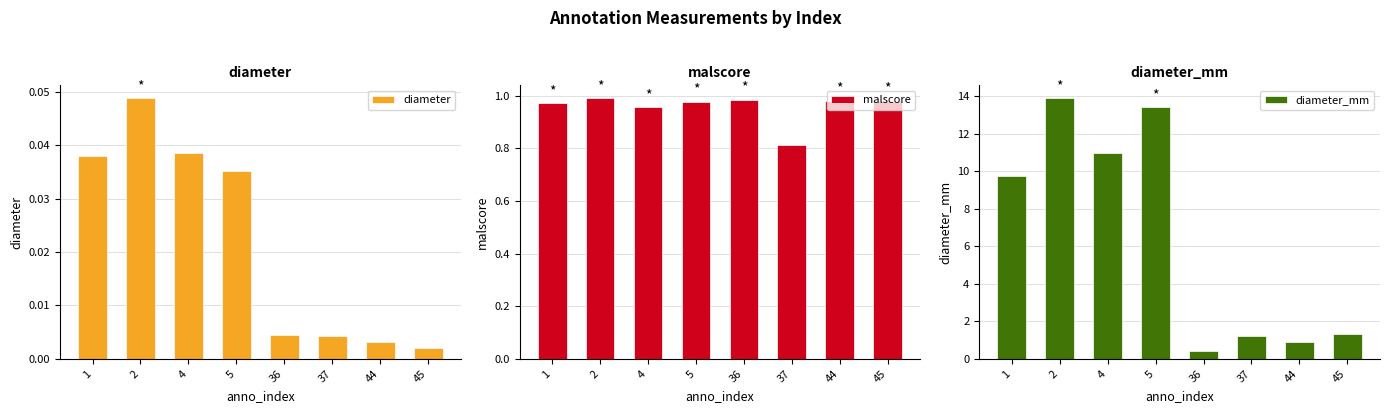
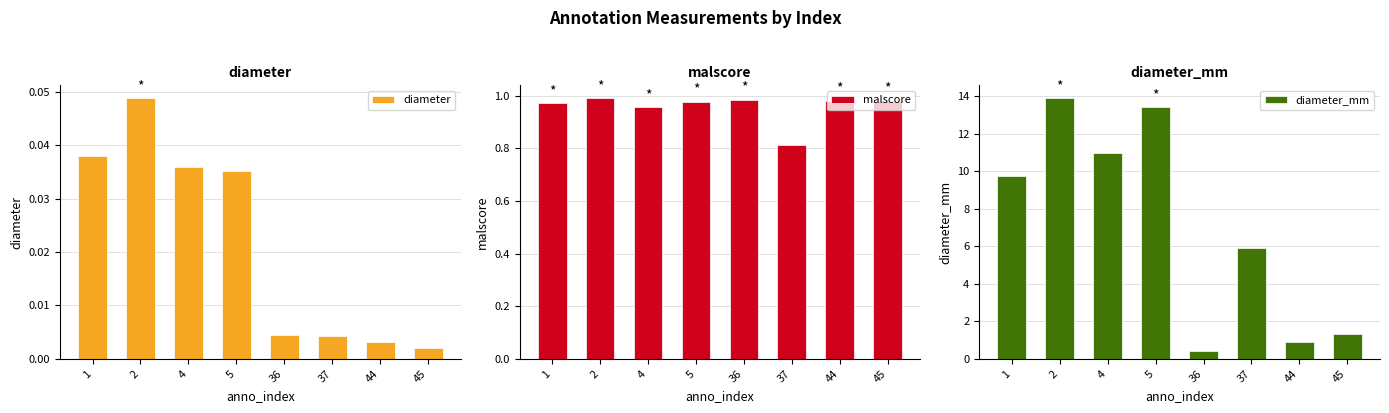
  {
    "diameter": {
      "1": 0.038,
      "2": 0.049,
-     "4": 0.039,
+     "4": 0.036,
      "5": 0.035,
      "36": 0.004,
      "37": 0.004,
      "44": 0.003,
      "45": 0.002
    },
    "malscore": {
      "1": 0.97,
      "2": 0.99,
      "4": 0.96,
      "5": 0.98,
      "36": 0.98,
      "37": 0.81
    },
    "diameter_mm": {
      "1": 9.8,
      "2": 13.9,
      "4": 11.0,
      "5": 13.4,
      "36": 0.4,
-     "37": 1.2,
+     "37": 5.9,
      "44": 0.9,
      "45": 1.3
    }
  }
